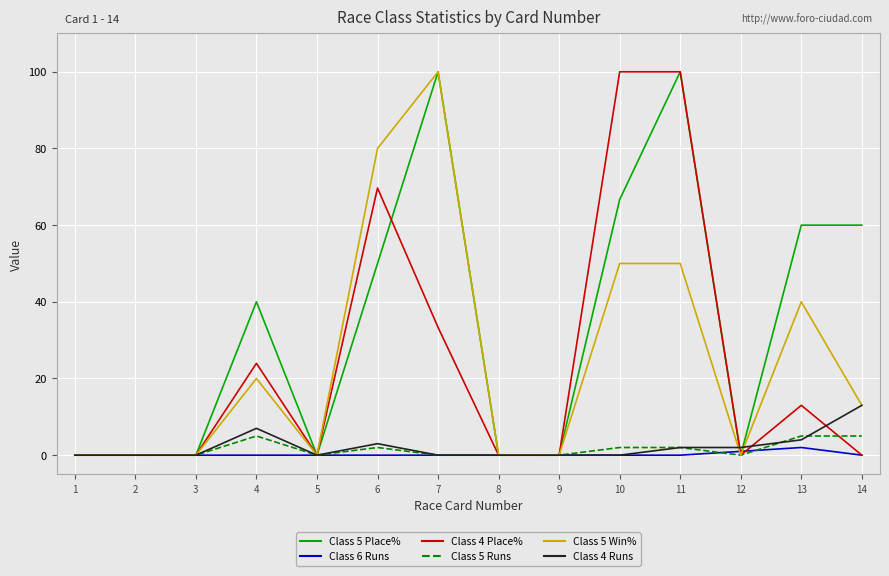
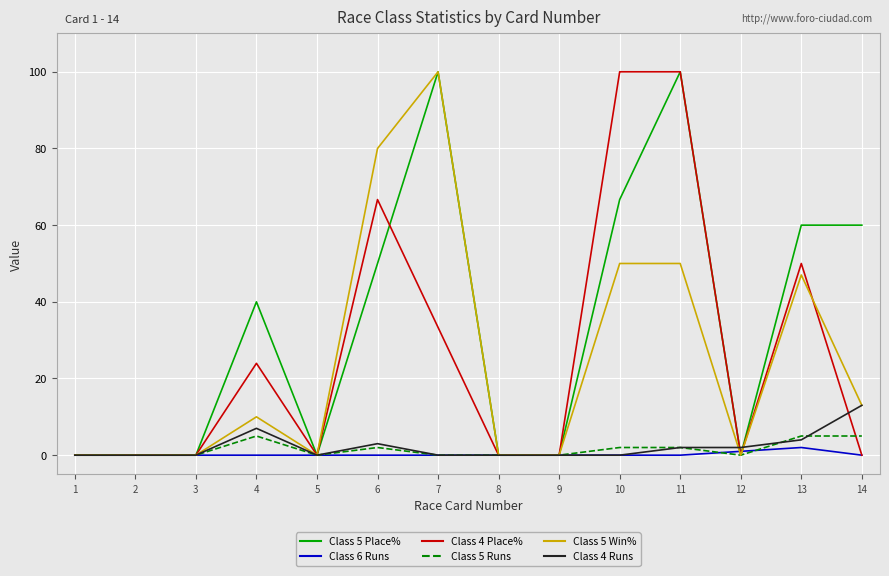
  {
    "Class 6 Runs": {
      "4": 0,
      "6": 0,
      "11": 0,
      "12": 1,
      "13": 2
    },
    "Class 4 Place%": {
      "4": 24,
-     "6": 70,
+     "6": 67,
      "7": 33,
      "10": 100,
-     "13": 13
+     "13": 50
    },
    "Class 5 Win%": {
-     "4": 20,
+     "4": 10,
      "6": 80,
      "10": 50,
      "11": 50,
-     "13": 40
+     "13": 47
    },
    "Class 4 Runs": {
      "4": 7,
      "6": 3,
      "12": 2,
      "13": 4
    }
  }
